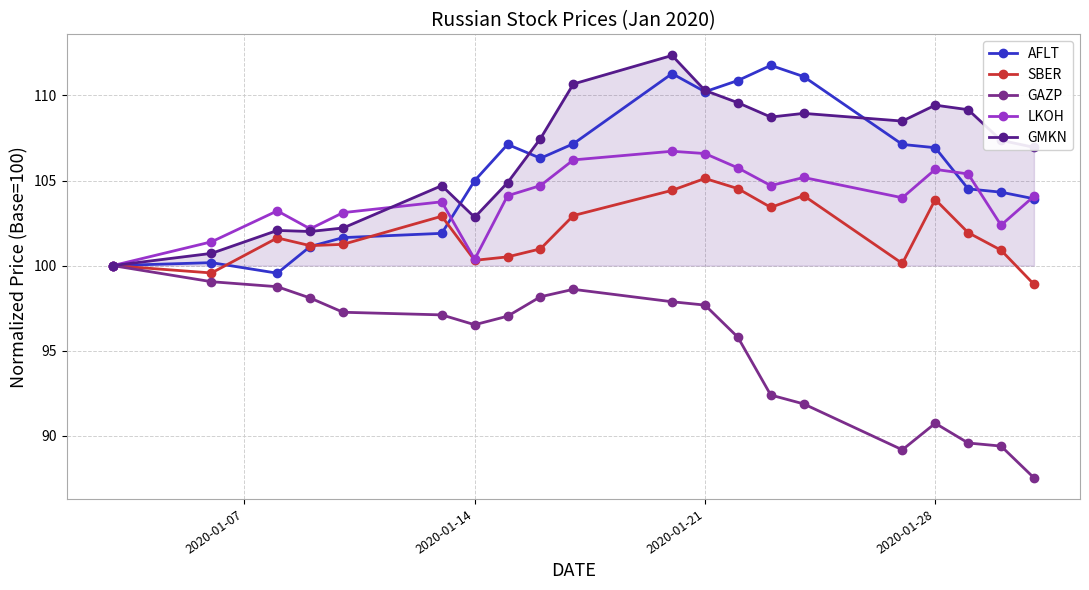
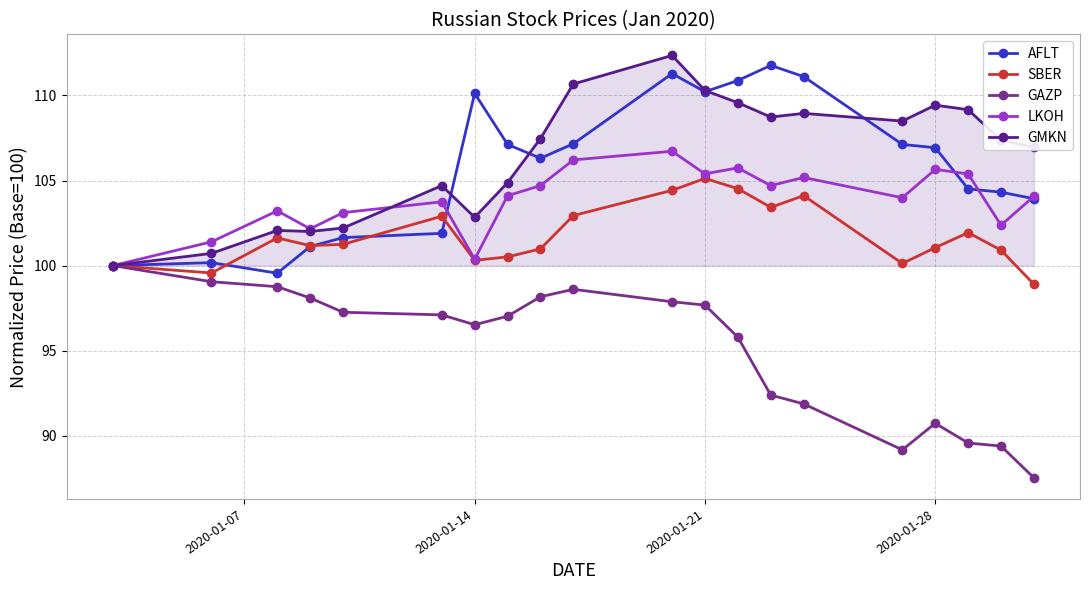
  {
    "AFLT": {
-     "2020-01-14": 105.0,
+     "2020-01-14": 110.1,
      "2020-01-28": 106.9
    },
    "SBER": {
      "2020-01-21": 105.1,
-     "2020-01-28": 103.9
+     "2020-01-28": 101.1
    },
    "LKOH": {
-     "2020-01-21": 106.6,
+     "2020-01-21": 105.4,
      "2020-01-28": 105.7
    }
  }
